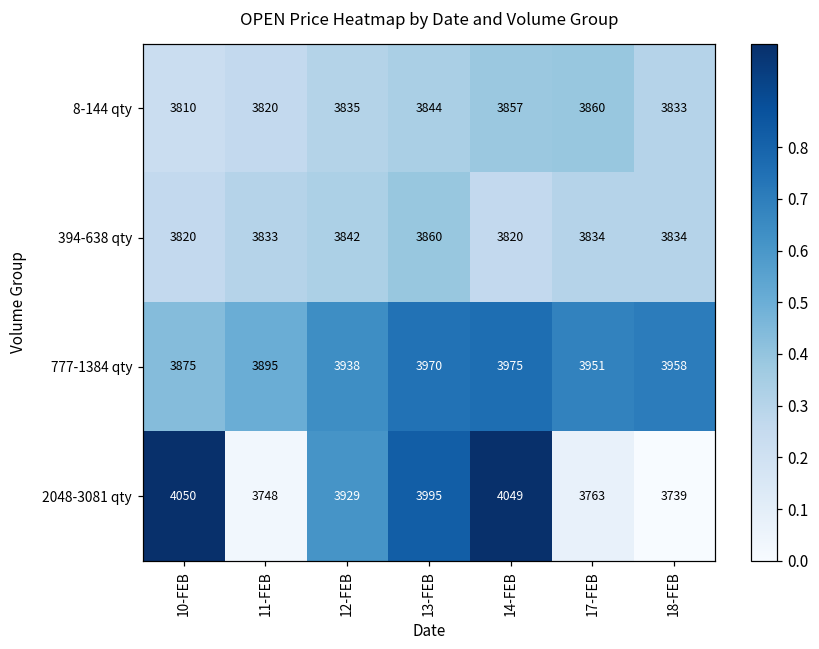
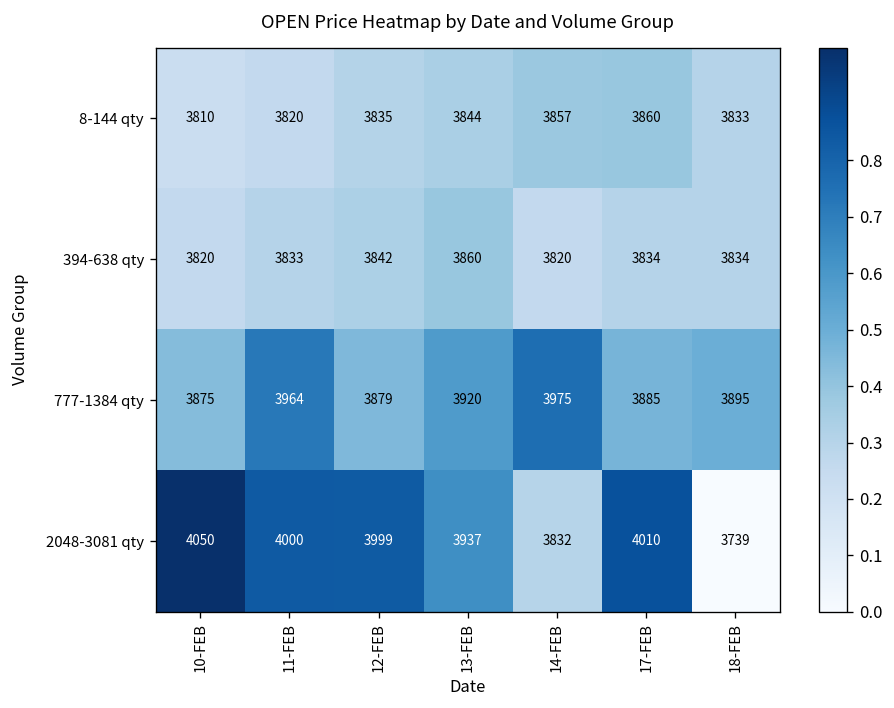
  {
    "8-144 qty": {
      "10-FEB": 3810,
      "11-FEB": 3820,
      "12-FEB": 3835,
      "13-FEB": 3844,
      "14-FEB": 3857,
      "17-FEB": 3860,
      "18-FEB": 3833
    },
    "394-638 qty": {
      "10-FEB": 3820,
      "11-FEB": 3833,
      "12-FEB": 3842,
      "13-FEB": 3860,
      "14-FEB": 3820,
      "17-FEB": 3834,
      "18-FEB": 3834
    },
    "777-1384 qty": {
      "10-FEB": 3875,
-     "11-FEB": 3895,
-     "12-FEB": 3938,
-     "13-FEB": 3970,
+     "11-FEB": 3964,
+     "12-FEB": 3879,
+     "13-FEB": 3920,
      "14-FEB": 3975,
-     "17-FEB": 3951,
-     "18-FEB": 3958
+     "17-FEB": 3885,
+     "18-FEB": 3895
    },
    "2048-3081 qty": {
      "10-FEB": 4050,
-     "11-FEB": 3748,
-     "12-FEB": 3929,
-     "13-FEB": 3995,
-     "14-FEB": 4049,
-     "17-FEB": 3763,
+     "11-FEB": 4000,
+     "12-FEB": 3999,
+     "13-FEB": 3937,
+     "14-FEB": 3832,
+     "17-FEB": 4010,
      "18-FEB": 3739
    }
  }
